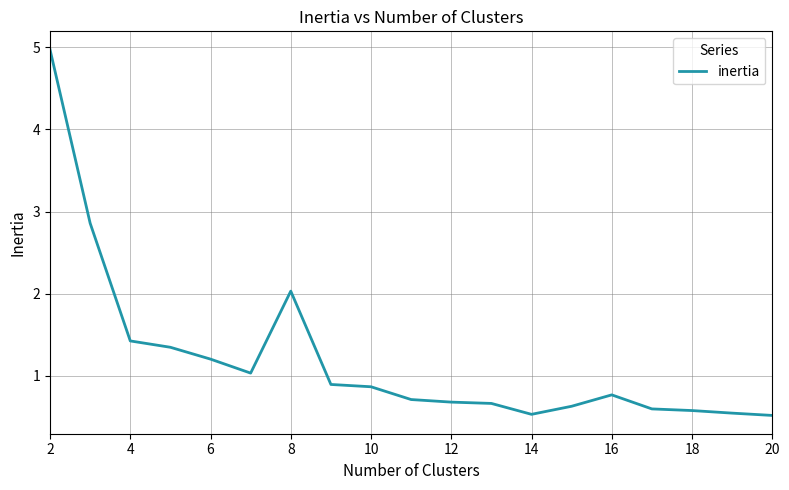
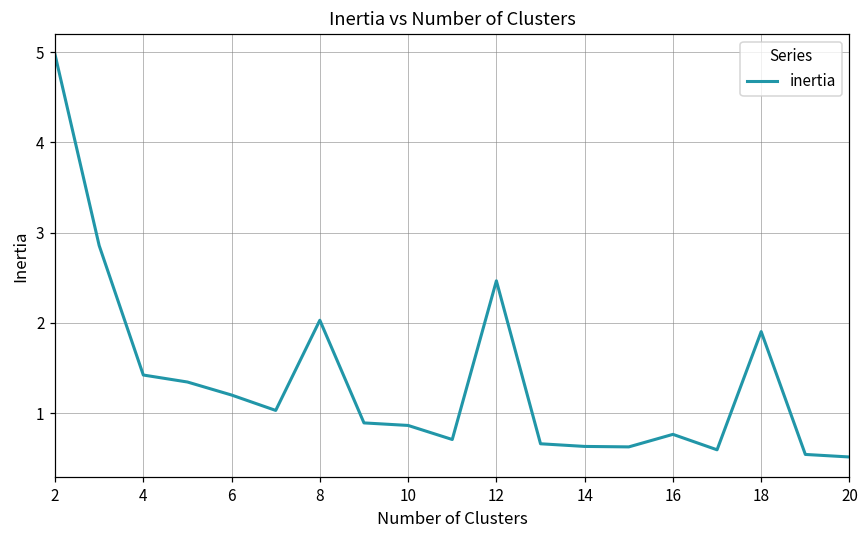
  {
    "2": 5.0,
    "4": 1.4,
    "6": 1.2,
    "8": 2.0,
    "10": 0.9,
-   "12": 0.7,
-   "14": 0.5,
+   "12": 2.5,
+   "14": 0.6,
    "16": 0.8,
-   "18": 0.6,
+   "18": 1.9,
    "20": 0.5
  }
